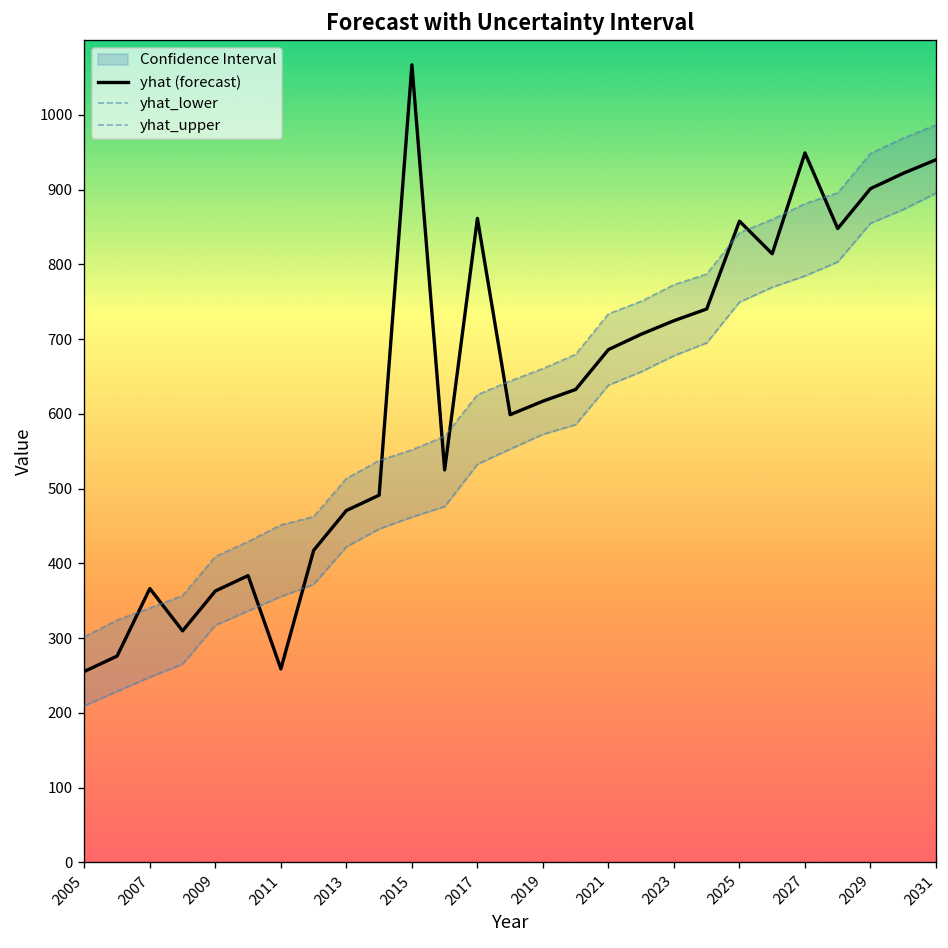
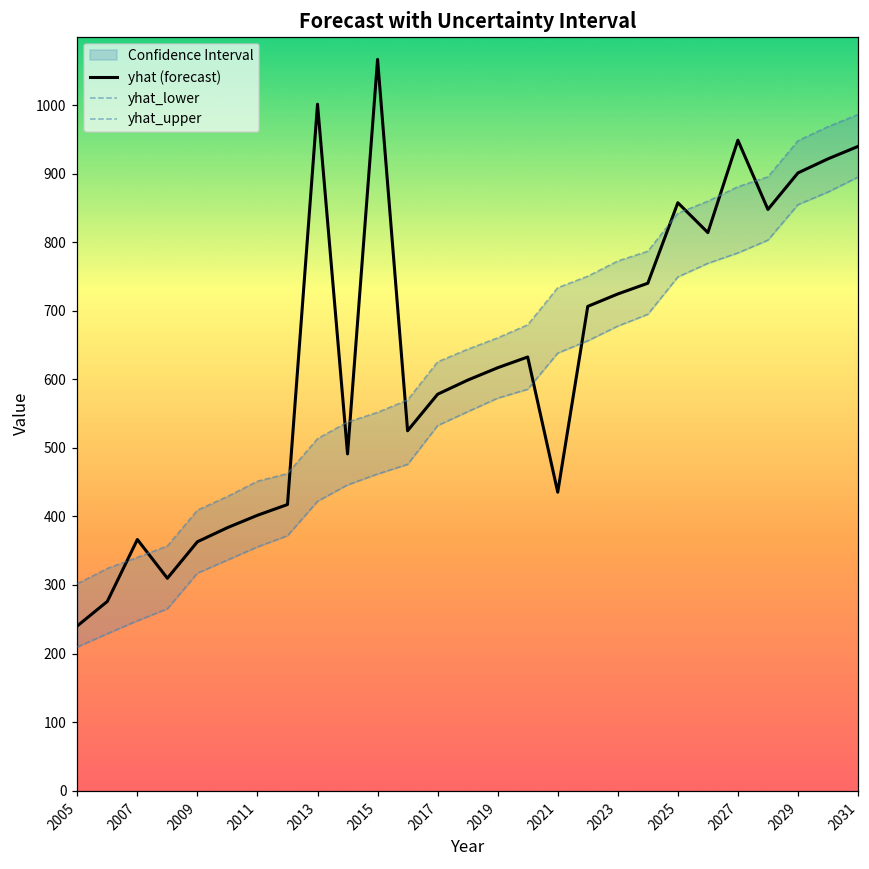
  {
    "yhat (forecast)": {
-     "2005": 260,
+     "2005": 240,
      "2007": 370,
      "2009": 360,
-     "2011": 260,
-     "2013": 470,
+     "2011": 400,
+     "2013": 1000,
      "2015": 1070,
-     "2017": 860,
+     "2017": 580,
      "2019": 620,
-     "2021": 690,
+     "2021": 440,
      "2023": 720,
      "2025": 860,
      "2027": 950,
      "2029": 900,
      "2031": 940
    }
  }
